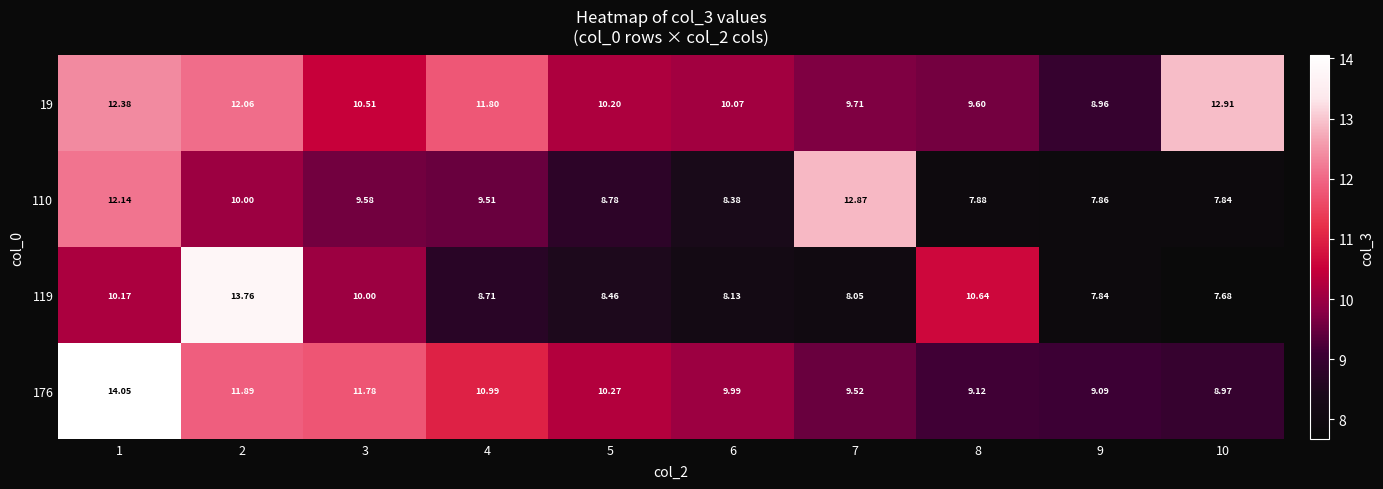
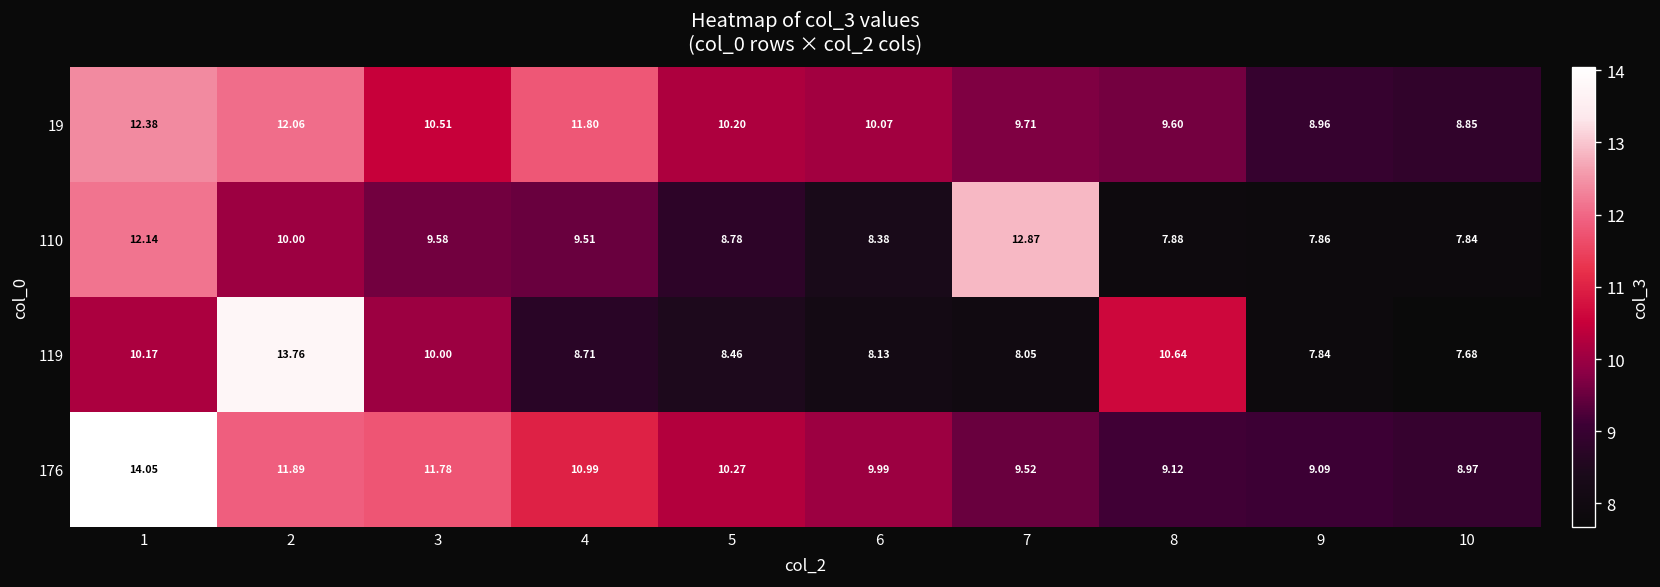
  {
    "19": {
      "1": 12.38,
      "2": 12.06,
      "3": 10.51,
      "4": 11.80,
      "5": 10.20,
      "6": 10.07,
      "7": 9.71,
      "8": 9.60,
      "9": 8.96,
-     "10": 12.91
+     "10": 8.85
    },
    "110": {
      "1": 12.14,
      "2": 10.00,
      "3": 9.58,
      "4": 9.51,
      "5": 8.78,
      "6": 8.38,
      "7": 12.87,
      "8": 7.88,
      "9": 7.86,
      "10": 7.84
    },
    "119": {
      "1": 10.17,
      "2": 13.76,
      "3": 10.00,
      "4": 8.71,
      "5": 8.46,
      "6": 8.13,
      "7": 8.05,
      "8": 10.64,
      "9": 7.84,
      "10": 7.68
    },
    "176": {
      "1": 14.05,
      "2": 11.89,
      "3": 11.78,
      "4": 10.99,
      "5": 10.27,
      "6": 9.99,
      "7": 9.52,
      "8": 9.12,
      "9": 9.09,
      "10": 8.97
    }
  }
